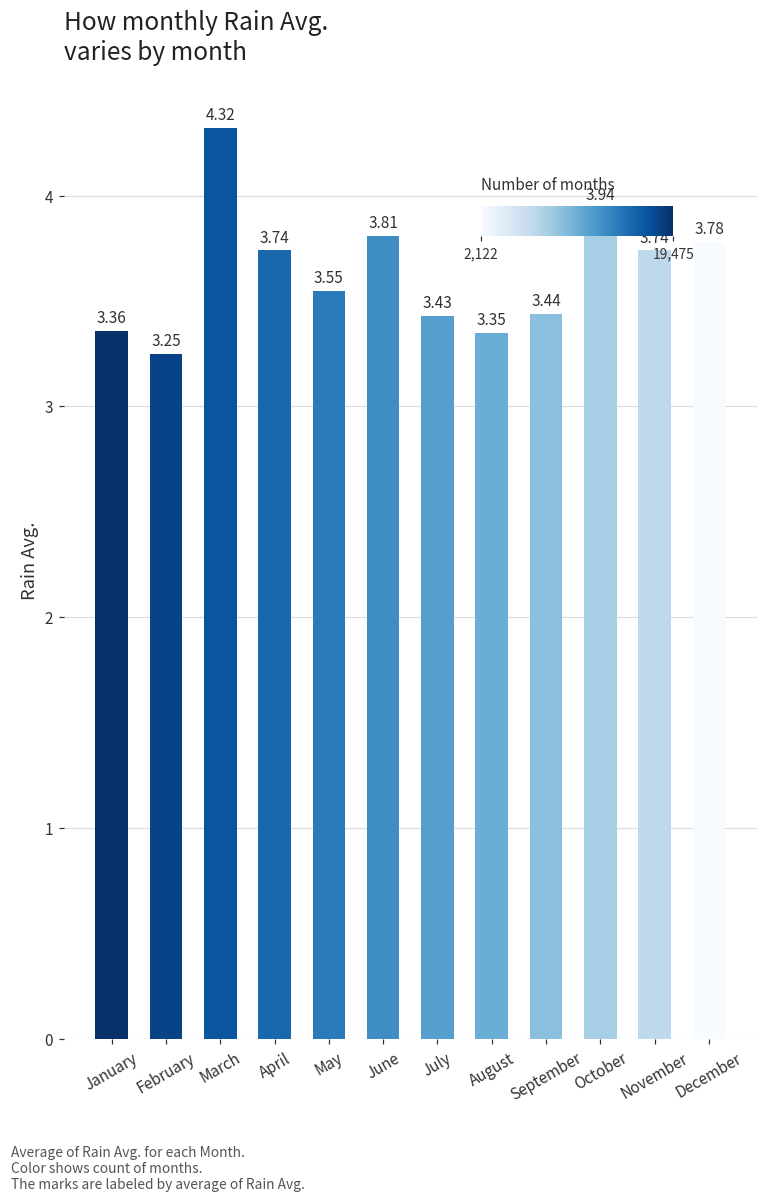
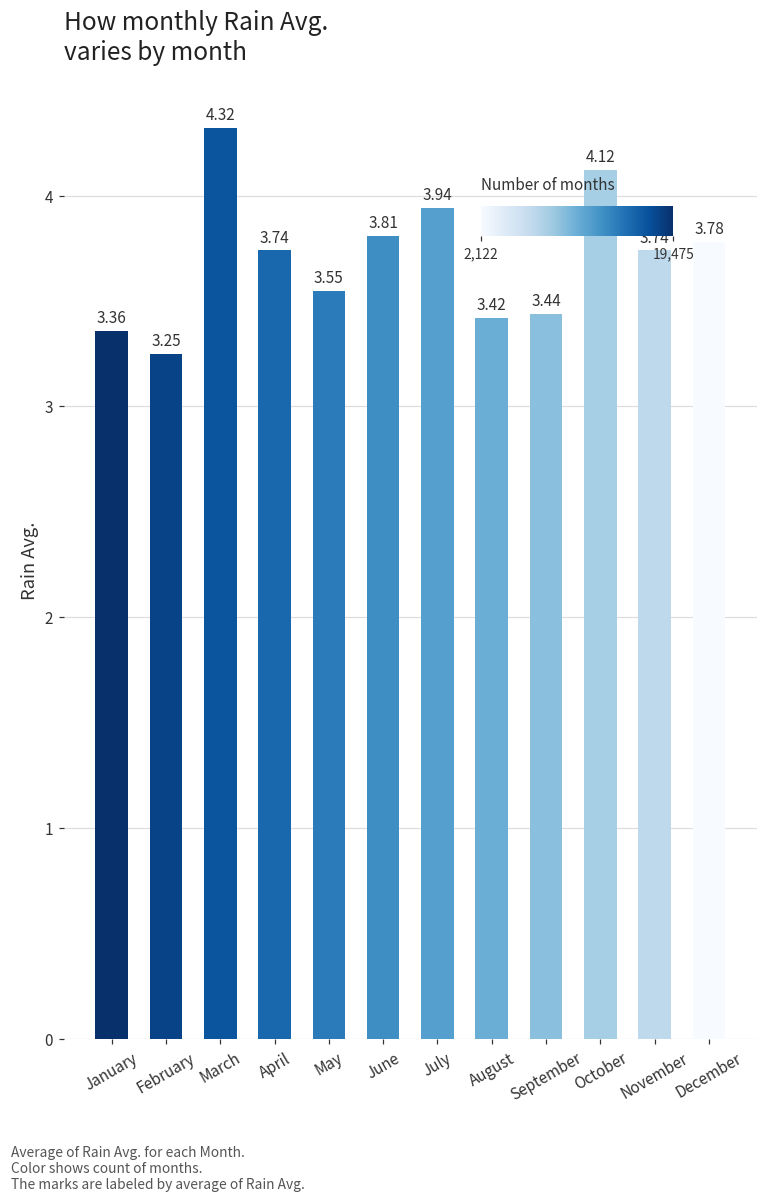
  {
    "January": 3.36,
    "February": 3.25,
    "March": 4.32,
    "April": 3.74,
    "May": 3.55,
    "June": 3.81,
-   "July": 3.43,
-   "August": 3.35,
+   "July": 3.94,
+   "August": 3.42,
    "September": 3.44,
-   "October": 3.94,
+   "October": 4.12,
    "November": 3.74,
    "December": 3.78
  }
